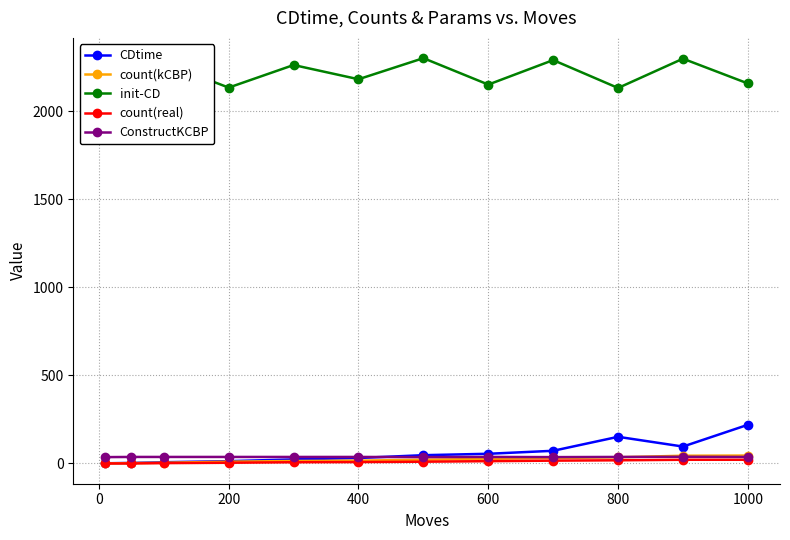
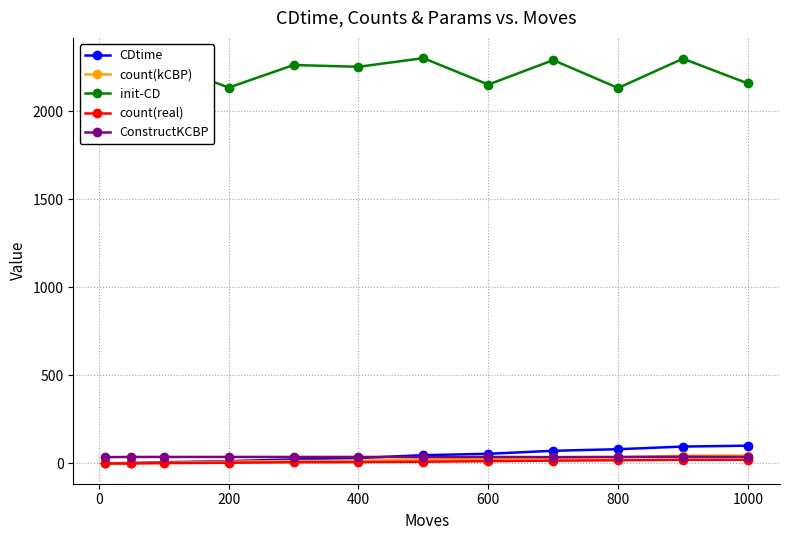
  {
    "CDtime": {
      "600": 60,
-     "800": 150,
-     "1000": 220
+     "800": 80,
+     "1000": 100
    },
    "init-CD": {
      "200": 2140,
-     "400": 2180,
+     "400": 2250,
      "600": 2150,
      "800": 2130,
      "1000": 2160
    },
    "count(real)": {
      "800": 20,
      "1000": 20
    },
    "ConstructKCBP": {
      "200": 40
    }
  }
